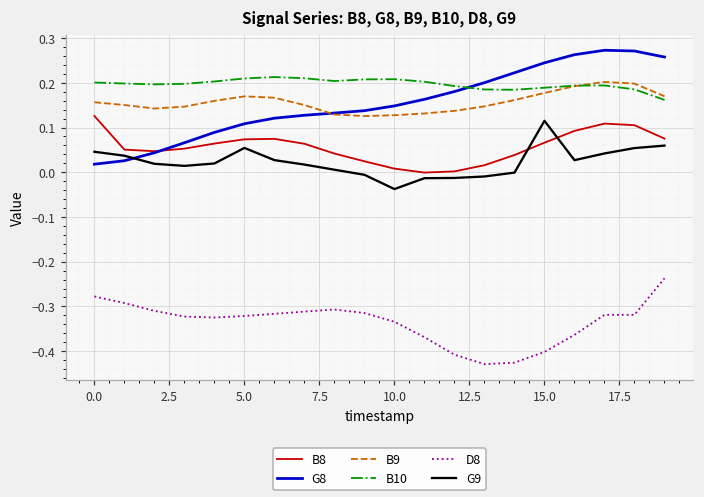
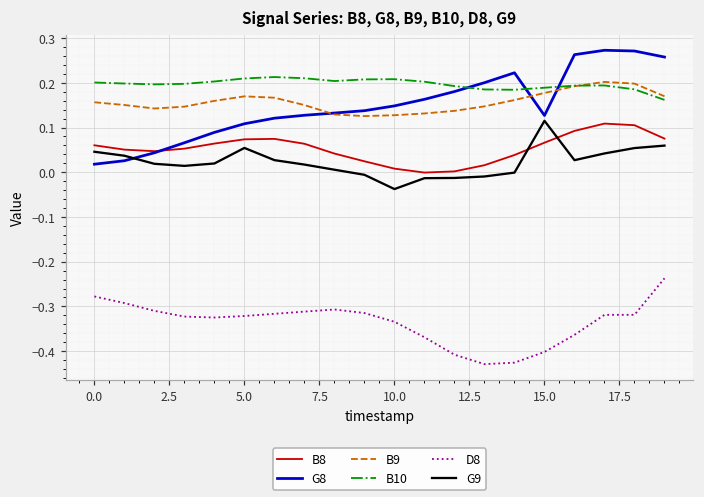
  {
    "B8": {
-     "0.0": 0.13,
+     "0.0": 0.06,
      "5.0": 0.07,
      "10.0": 0.01,
      "15.0": 0.07
    },
    "G8": {
      "0.0": 0.02,
      "5.0": 0.11,
      "10.0": 0.15,
-     "15.0": 0.24
+     "15.0": 0.13
    },
    "B9": {
      "0.0": 0.16,
      "5.0": 0.17,
      "10.0": 0.13,
      "15.0": 0.18
    },
    "B10": {
      "0.0": 0.20,
      "5.0": 0.21,
      "10.0": 0.21,
      "15.0": 0.19
    },
    "D8": {
      "0.0": -0.28,
      "5.0": -0.32,
      "10.0": -0.33,
      "15.0": -0.40
    },
    "G9": {
      "0.0": 0.05,
      "5.0": 0.05,
      "10.0": -0.04,
      "15.0": 0.11
    }
  }
